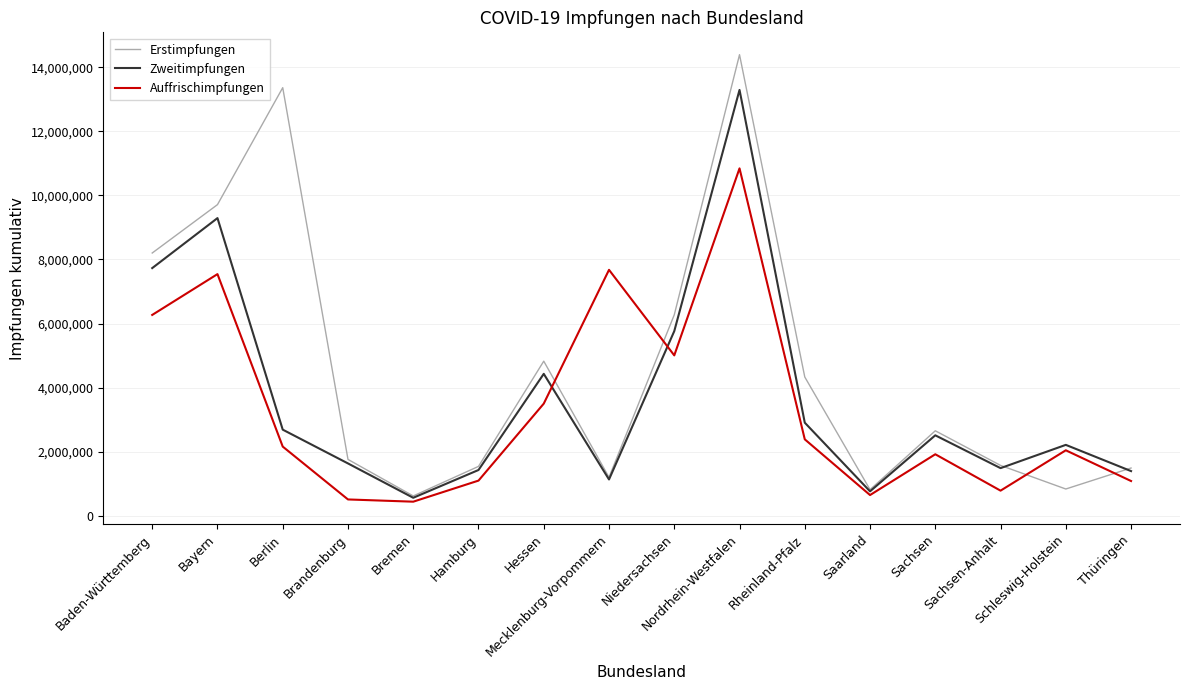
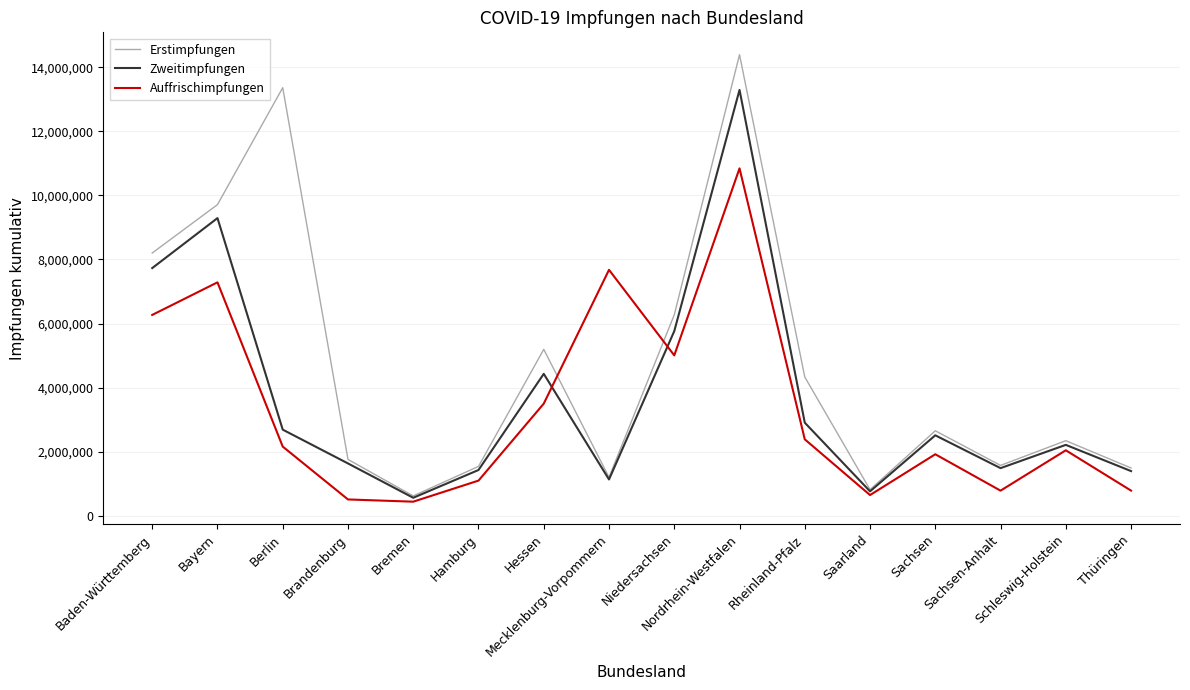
  {
    "Erstimpfungen": {
      "Baden-Württemberg": "8,200,000",
      "Bayern": "9,700,000",
      "Berlin": "13,400,000",
      "Brandenburg": "1,800,000",
      "Hamburg": "1,500,000",
-     "Hessen": "4,800,000",
+     "Hessen": "5,200,000",
      "Niedersachsen": "6,300,000",
      "Nordrhein-Westfalen": "14,400,000",
      "Rheinland-Pfalz": "4,300,000",
      "Sachsen": "2,600,000",
      "Sachsen-Anhalt": "1,600,000",
-     "Schleswig-Holstein": "800,000",
+     "Schleswig-Holstein": "2,300,000",
      "Thüringen": "1,500,000"
    },
    "Zweitimpfungen": {
      "Baden-Württemberg": "7,700,000",
      "Bayern": "9,300,000",
      "Berlin": "2,700,000",
      "Brandenburg": "1,600,000",
      "Hamburg": "1,400,000",
      "Hessen": "4,400,000",
      "Niedersachsen": "5,800,000",
      "Nordrhein-Westfalen": "13,300,000",
      "Rheinland-Pfalz": "2,900,000",
      "Sachsen": "2,500,000",
      "Sachsen-Anhalt": "1,500,000",
      "Schleswig-Holstein": "2,200,000",
      "Thüringen": "1,400,000"
    },
    "Auffrischimpfungen": {
      "Baden-Württemberg": "6,300,000",
-     "Bayern": "7,500,000",
+     "Bayern": "7,300,000",
      "Berlin": "2,200,000",
      "Brandenburg": "500,000",
      "Bremen": "400,000",
      "Hamburg": "1,100,000",
      "Hessen": "3,500,000",
      "Mecklenburg-Vorpommern": "7,700,000",
      "Niedersachsen": "5,000,000",
      "Nordrhein-Westfalen": "10,800,000",
      "Rheinland-Pfalz": "2,400,000",
      "Saarland": "600,000",
      "Sachsen": "1,900,000",
      "Sachsen-Anhalt": "800,000",
      "Schleswig-Holstein": "2,000,000",
-     "Thüringen": "1,100,000"
+     "Thüringen": "800,000"
    }
  }
